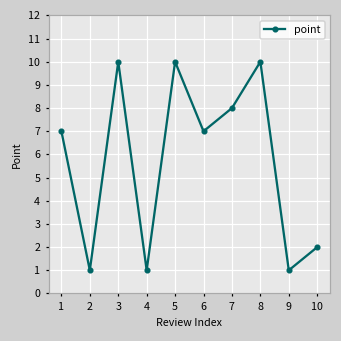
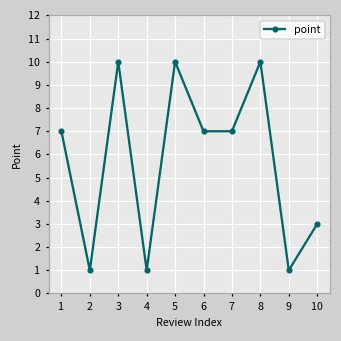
  {
    "1": 7,
    "2": 1,
    "3": 10,
    "4": 1,
    "5": 10,
    "6": 7,
-   "7": 8,
+   "7": 7,
    "8": 10,
    "9": 1,
-   "10": 2
+   "10": 3
  }
